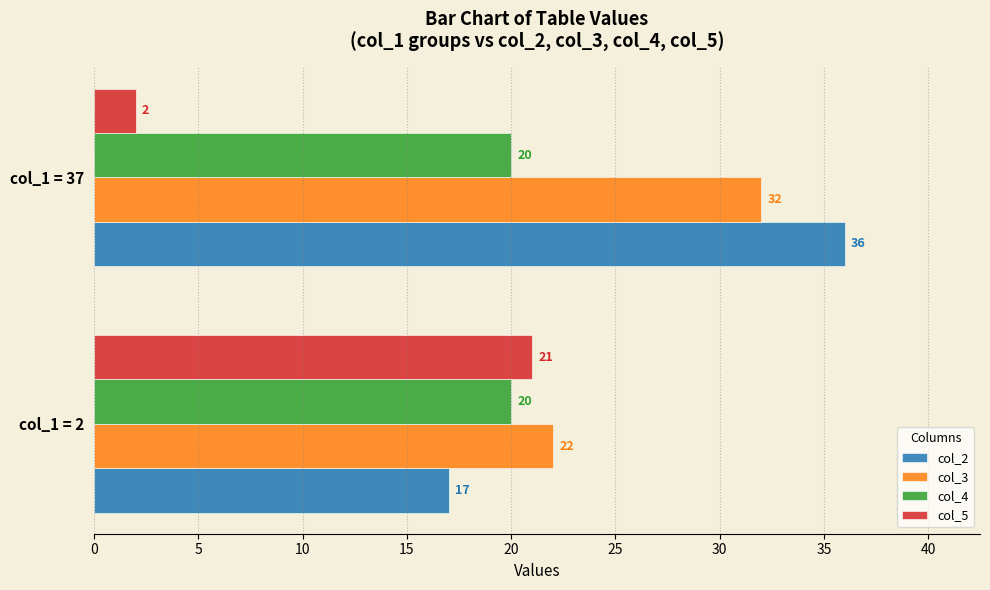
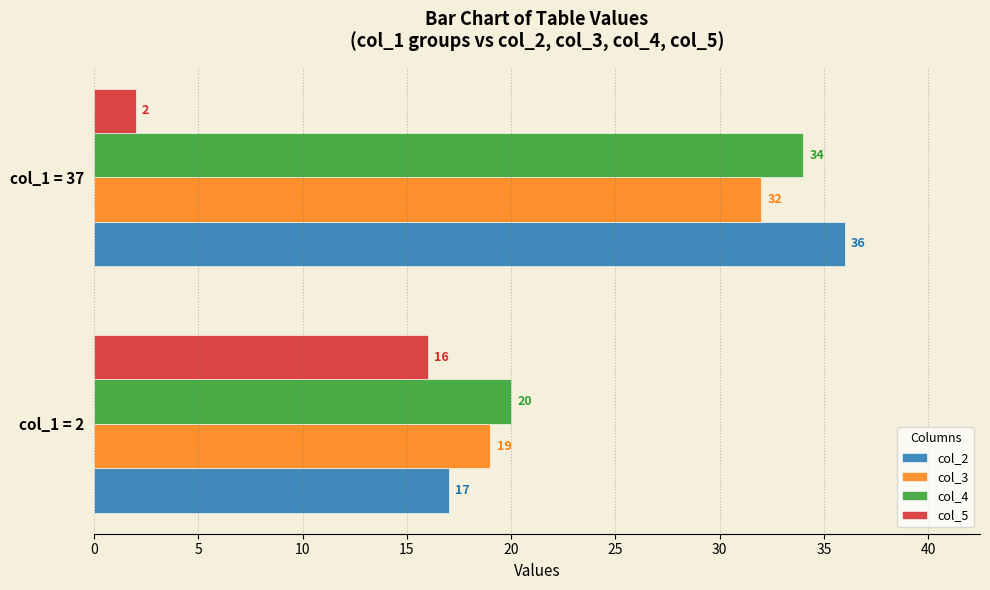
  {
    "col_2": {
      "col_1 = 37": 36,
      "col_1 = 2": 17
    },
    "col_3": {
      "col_1 = 37": 32,
-     "col_1 = 2": 22
+     "col_1 = 2": 19
    },
    "col_4": {
-     "col_1 = 37": 20,
+     "col_1 = 37": 34,
      "col_1 = 2": 20
    },
    "col_5": {
      "col_1 = 37": 2,
-     "col_1 = 2": 21
+     "col_1 = 2": 16
    }
  }
